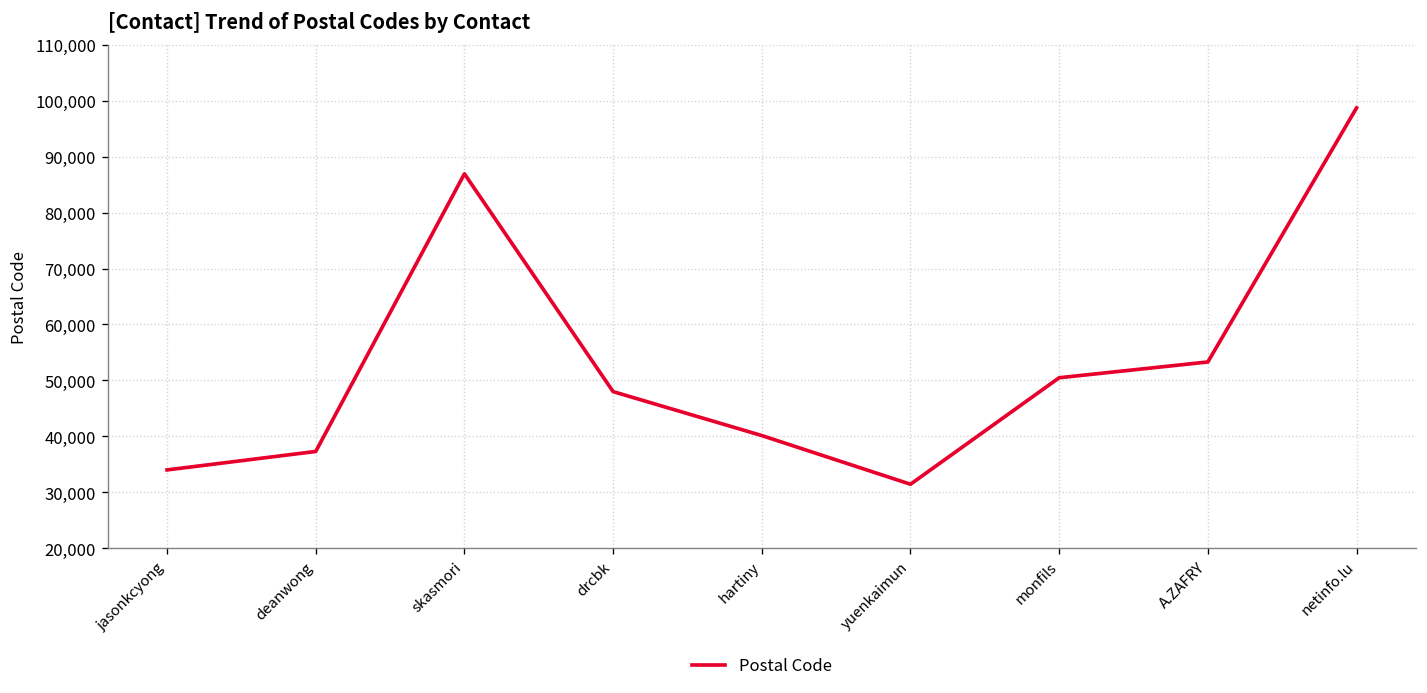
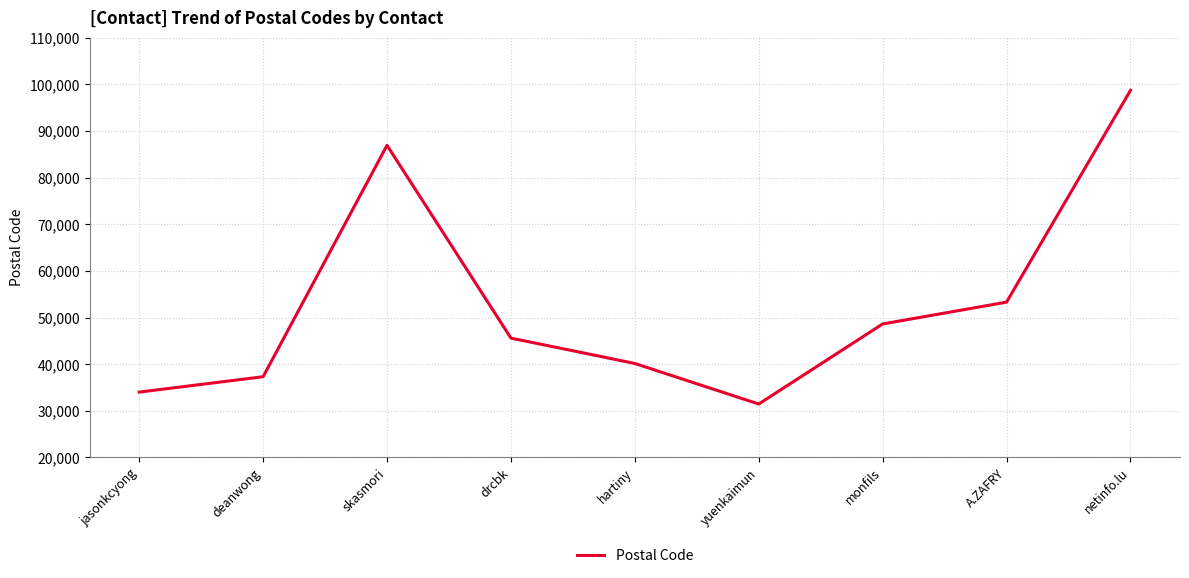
  {
    "jasonkcyong": "34,000",
    "deanwong": "37,000",
    "skasmori": "87,000",
-   "drcbk": "48,000",
+   "drcbk": "46,000",
    "hartiny": "40,000",
    "yuenkaimun": "31,000",
-   "monfils": "50,000",
+   "monfils": "49,000",
    "A.ZAFRY": "53,000",
    "netinfo.lu": "99,000"
  }
